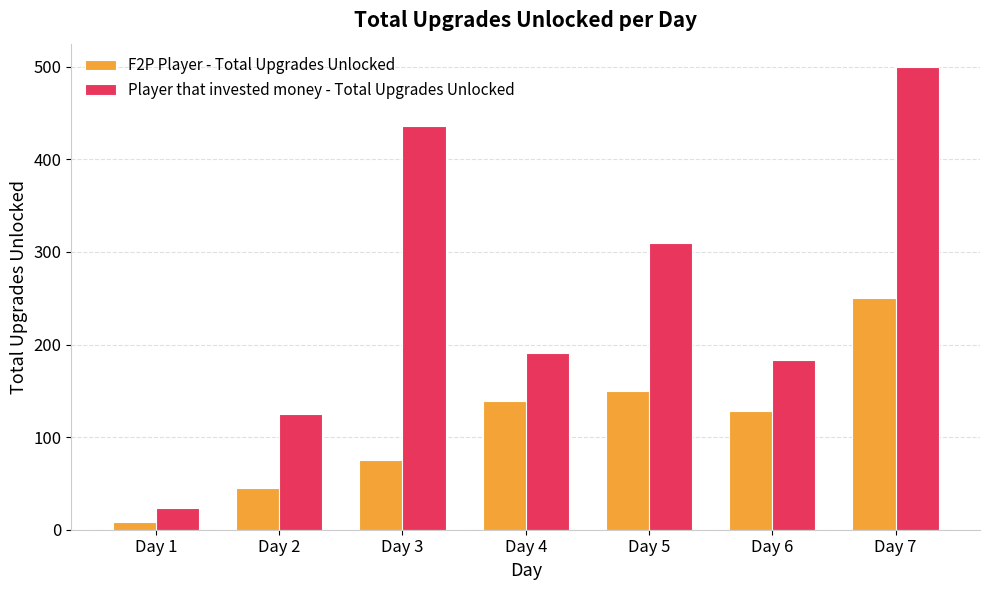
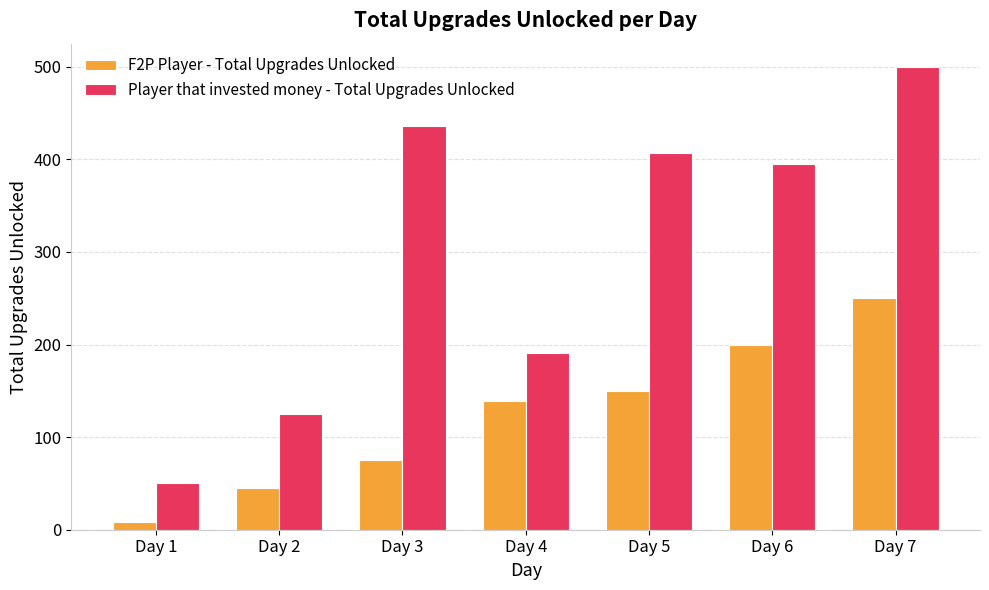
  {
    "F2P Player - Total Upgrades Unlocked": {
      "Day 1": 10,
      "Day 2": 50,
      "Day 3": 80,
      "Day 4": 140,
      "Day 5": 150,
-     "Day 6": 130,
+     "Day 6": 200,
      "Day 7": 250
    },
    "Player that invested money - Total Upgrades Unlocked": {
-     "Day 1": 20,
+     "Day 1": 50,
      "Day 2": 130,
      "Day 3": 440,
      "Day 4": 190,
-     "Day 5": 310,
-     "Day 6": 180,
+     "Day 5": 410,
+     "Day 6": 400,
      "Day 7": 500
    }
  }
